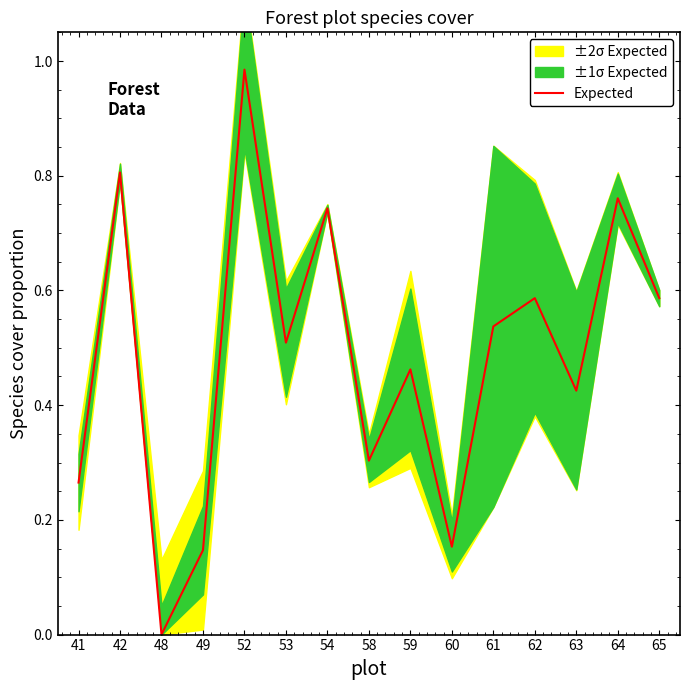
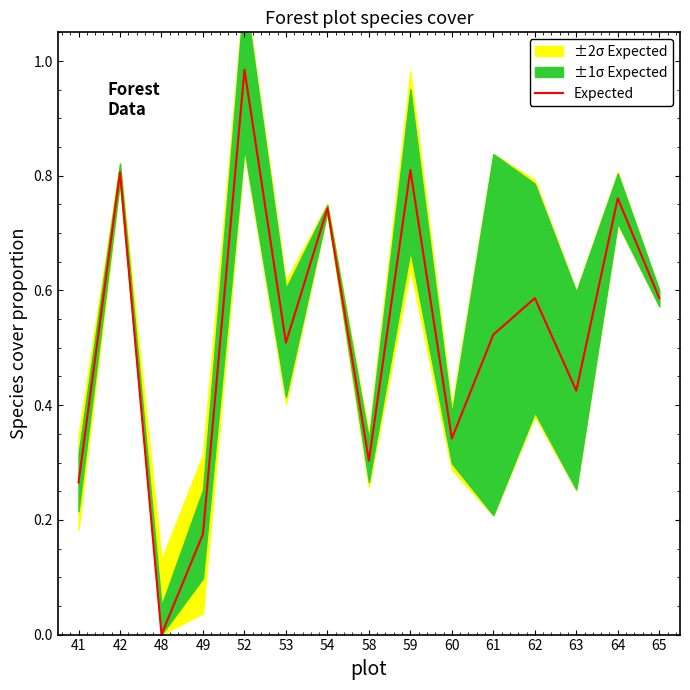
  {
    "Expected": {
      "41": 0.27,
      "42": 0.81,
      "48": 0.00,
-     "49": 0.15,
+     "49": 0.18,
      "52": 0.98,
      "53": 0.51,
      "54": 0.74,
      "58": 0.30,
-     "59": 0.46,
-     "60": 0.15,
-     "61": 0.54,
+     "59": 0.81,
+     "60": 0.34,
+     "61": 0.52,
      "62": 0.59,
      "63": 0.43,
      "64": 0.76,
      "65": 0.59
    },
    "±2σ Expected": {
      "48": 0.13
    },
    "±1σ Expected": {
      "48": 0.05
    }
  }
